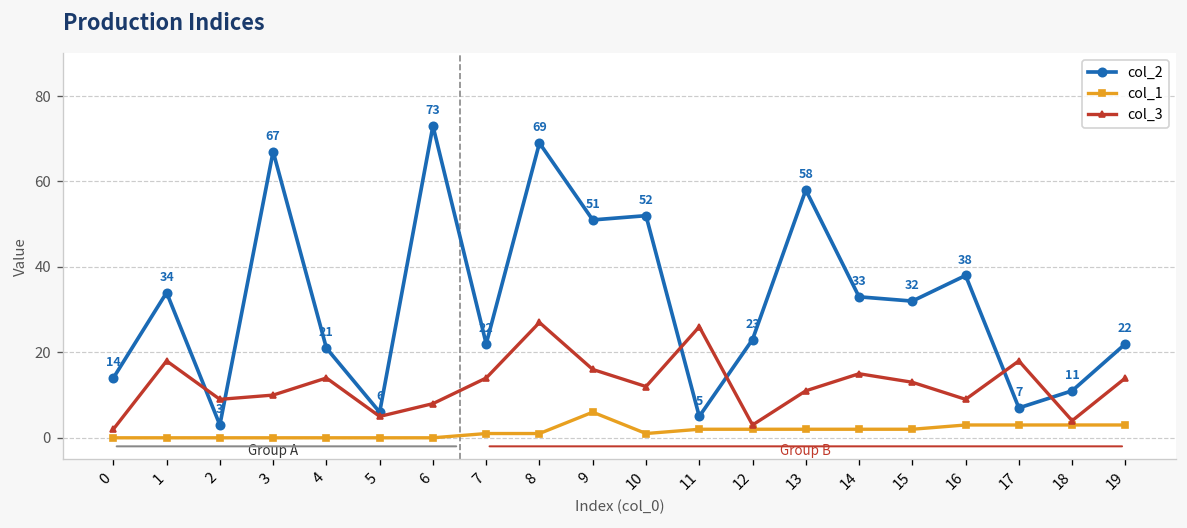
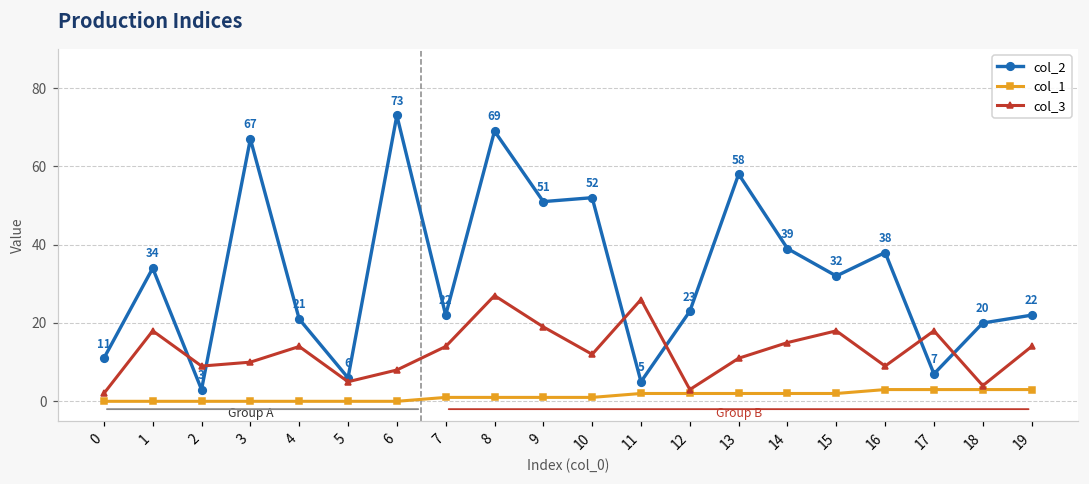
  {
    "col_2": {
-     "0": 14,
+     "0": 11,
      "1": 34,
      "2": 3,
      "3": 67,
      "4": 21,
      "5": 6,
      "6": 73,
      "7": 22,
      "8": 69,
      "9": 51,
      "10": 52,
      "11": 5,
      "12": 23,
      "13": 58,
-     "14": 33,
+     "14": 39,
      "15": 32,
      "16": 38,
      "17": 7,
-     "18": 11,
+     "18": 20,
      "19": 22
    },
    "col_1": {
      "0": 0,
      "1": 0,
      "2": 0,
      "3": 0,
      "4": 0,
      "5": 0,
      "6": 0,
      "7": 1,
      "8": 1,
-     "9": 6,
+     "9": 1,
      "10": 1,
      "11": 2,
      "12": 2,
      "13": 2,
      "14": 2,
      "15": 2,
      "16": 3,
      "17": 3,
      "18": 3,
      "19": 3
    },
    "col_3": {
      "0": 2,
      "1": 18,
      "3": 10,
      "4": 14,
      "5": 5,
      "6": 8,
      "7": 14,
      "8": 27,
-     "9": 16,
+     "9": 19,
      "10": 12,
      "11": 26,
      "12": 3,
      "13": 11,
      "14": 15,
-     "15": 13,
+     "15": 18,
      "16": 9,
      "17": 18,
      "18": 4,
      "19": 14
    }
  }
